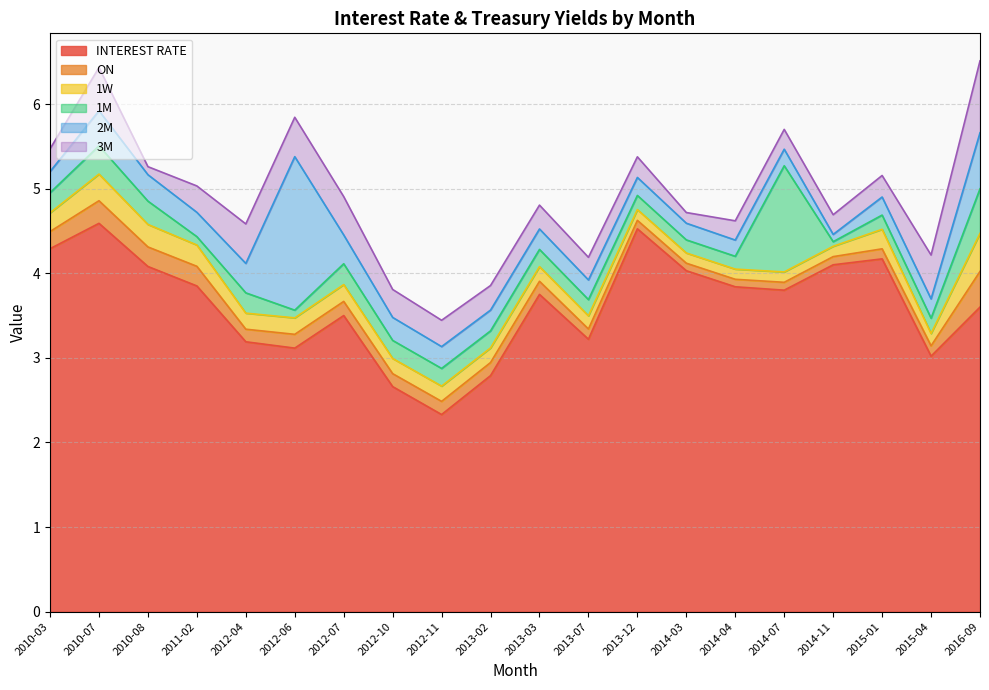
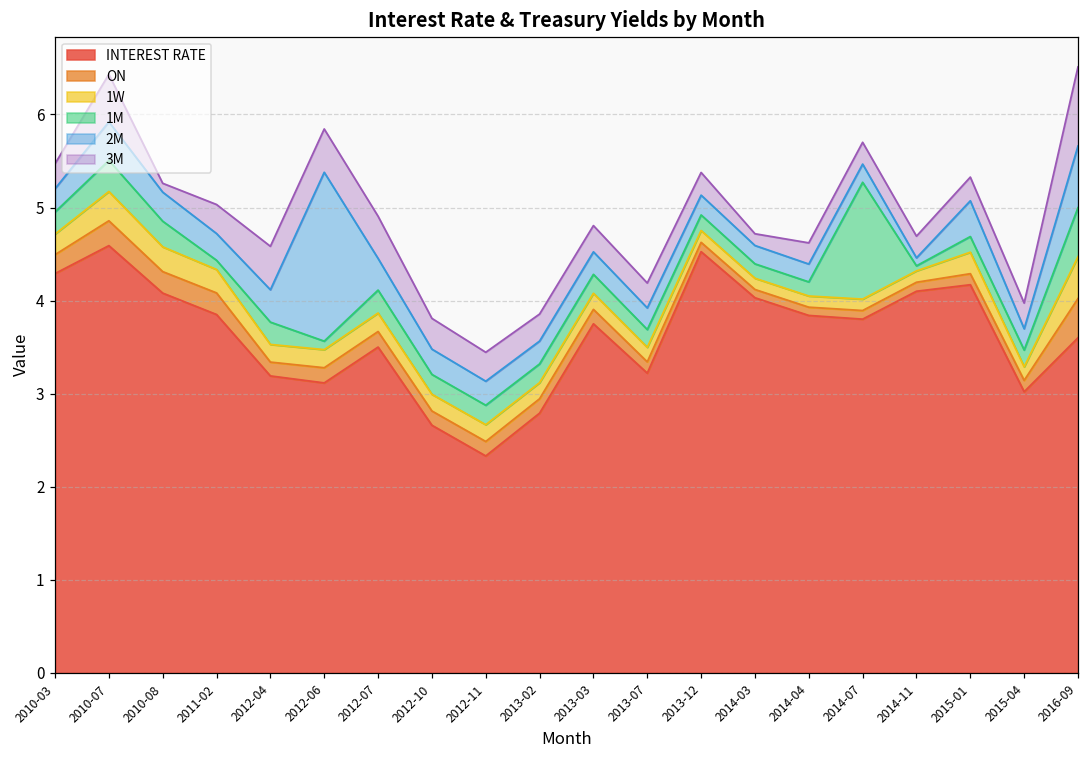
  {
    "1W": {
      "2010-03": 0.2,
      "2010-07": 0.3,
      "2010-08": 0.3,
      "2011-02": 0.3,
      "2012-04": 0.2,
      "2012-06": 0.2,
      "2012-07": 0.2,
      "2012-10": 0.2,
      "2012-11": 0.2,
      "2013-02": 0.2,
      "2013-03": 0.2,
      "2013-07": 0.2,
      "2013-12": 0.1,
      "2014-03": 0.1,
      "2014-04": 0.1,
      "2014-07": 0.1,
      "2014-11": 0.1,
      "2015-01": 0.2,
      "2015-04": 0.1,
      "2016-09": 0.4
    },
    "1M": {
      "2010-03": 0.2,
      "2010-08": 0.3,
      "2011-02": 0.1,
      "2012-04": 0.2,
      "2012-06": 0.1,
      "2012-07": 0.2,
      "2012-10": 0.2,
      "2012-11": 0.2,
      "2013-02": 0.2,
      "2013-03": 0.2,
      "2013-07": 0.2,
      "2013-12": 0.2,
      "2014-03": 0.2,
      "2014-04": 0.2,
      "2014-07": 1.3,
      "2014-11": 0.1,
      "2015-01": 0.2,
      "2015-04": 0.2,
      "2016-09": 0.5
    },
    "2M": {
      "2010-03": 0.3,
      "2010-08": 0.3,
      "2011-02": 0.3,
      "2012-04": 0.3,
      "2012-06": 1.8,
      "2012-07": 0.3,
      "2012-10": 0.3,
      "2012-11": 0.3,
      "2013-02": 0.2,
      "2013-03": 0.2,
      "2013-07": 0.2,
      "2013-12": 0.2,
      "2014-03": 0.2,
      "2014-04": 0.2,
      "2014-07": 0.2,
      "2014-11": 0.1,
-     "2015-01": 0.2,
+     "2015-01": 0.4,
      "2015-04": 0.2,
      "2016-09": 0.7
    },
    "3M": {
      "2010-03": 0.3,
      "2010-08": 0.1,
      "2011-02": 0.3,
      "2012-04": 0.5,
      "2012-06": 0.5,
      "2012-07": 0.5,
      "2012-10": 0.3,
      "2012-11": 0.3,
      "2013-02": 0.3,
      "2013-03": 0.3,
      "2013-07": 0.3,
      "2013-12": 0.2,
      "2014-03": 0.1,
      "2014-04": 0.2,
      "2014-07": 0.2,
      "2014-11": 0.2,
      "2015-01": 0.3,
-     "2015-04": 0.5,
+     "2015-04": 0.3,
      "2016-09": 0.8
    }
  }
